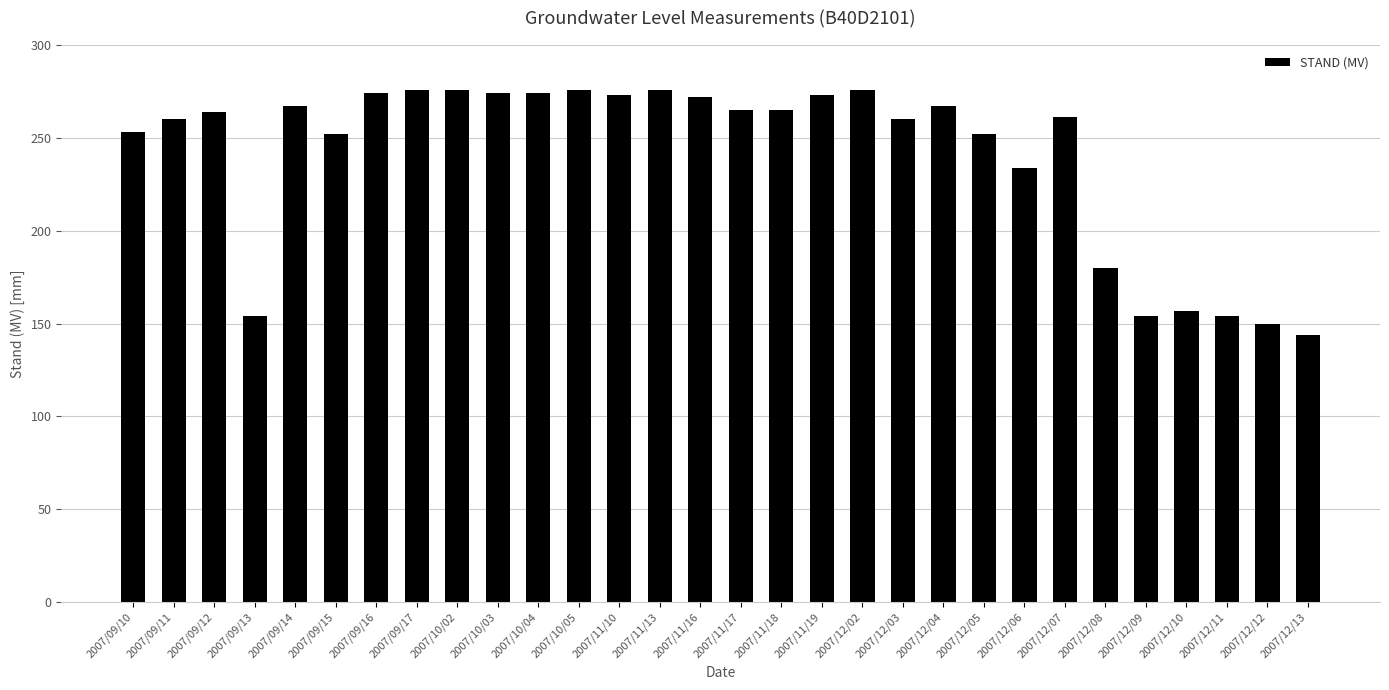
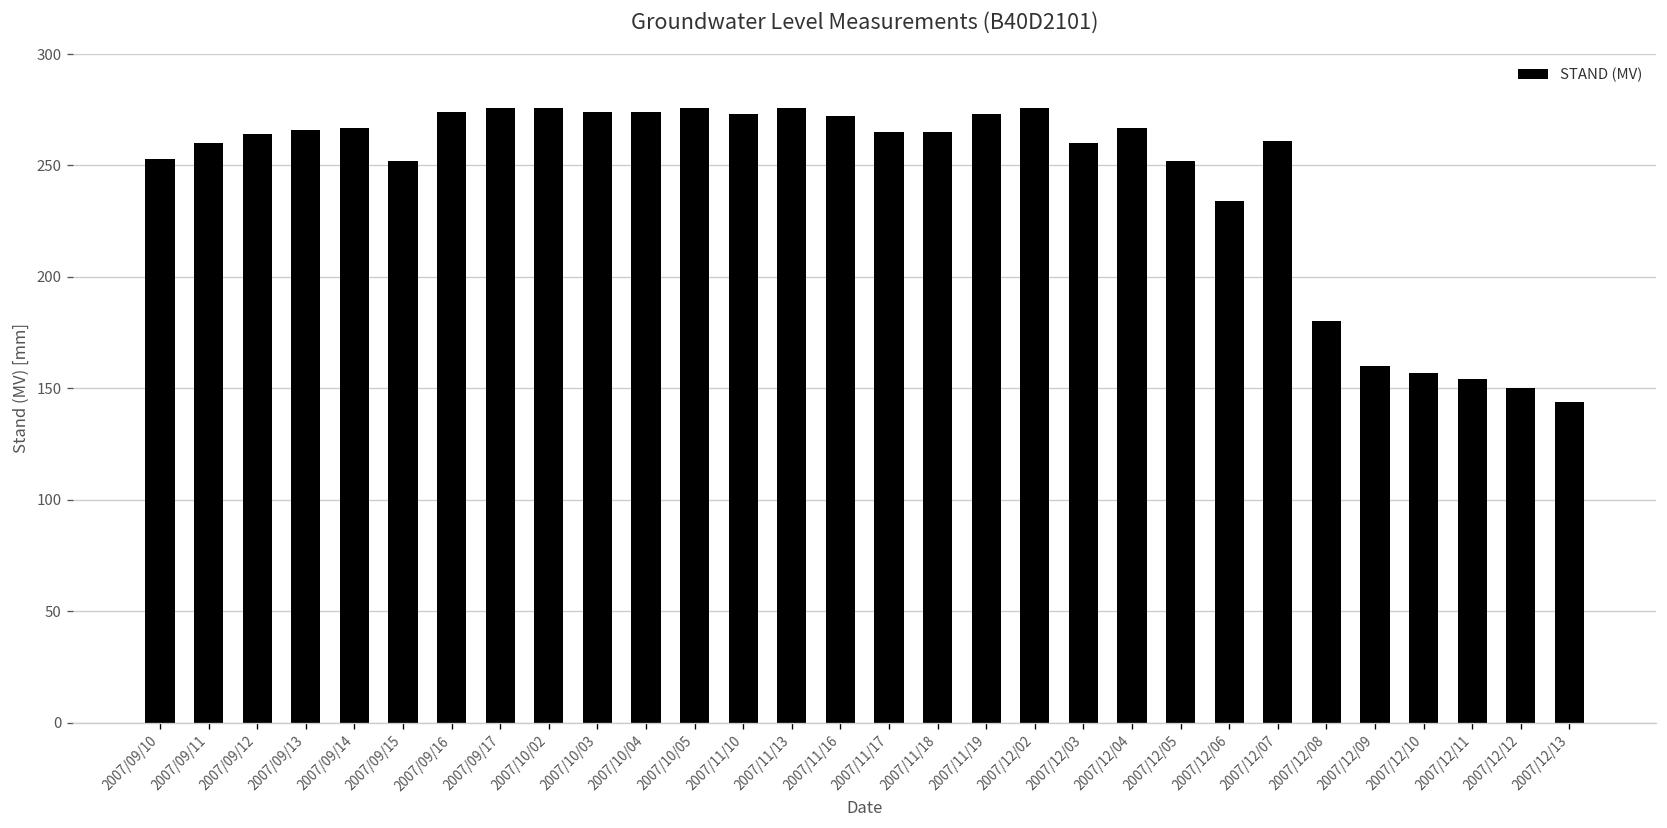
  {
    "2007/09/10": 253,
    "2007/09/11": 260,
    "2007/09/12": 264,
-   "2007/09/13": 154,
+   "2007/09/13": 266,
    "2007/09/14": 267,
    "2007/09/15": 252,
    "2007/09/16": 274,
    "2007/09/17": 276,
    "2007/10/02": 276,
    "2007/10/03": 274,
    "2007/10/04": 274,
    "2007/10/05": 276,
    "2007/11/10": 273,
    "2007/11/13": 276,
    "2007/11/16": 272,
    "2007/11/17": 265,
    "2007/11/18": 265,
    "2007/11/19": 273,
    "2007/12/02": 276,
    "2007/12/03": 260,
    "2007/12/04": 267,
    "2007/12/05": 252,
    "2007/12/06": 234,
    "2007/12/07": 261,
    "2007/12/08": 180,
-   "2007/12/09": 154,
+   "2007/12/09": 160,
    "2007/12/10": 157,
    "2007/12/11": 154,
    "2007/12/12": 150,
    "2007/12/13": 144
  }
